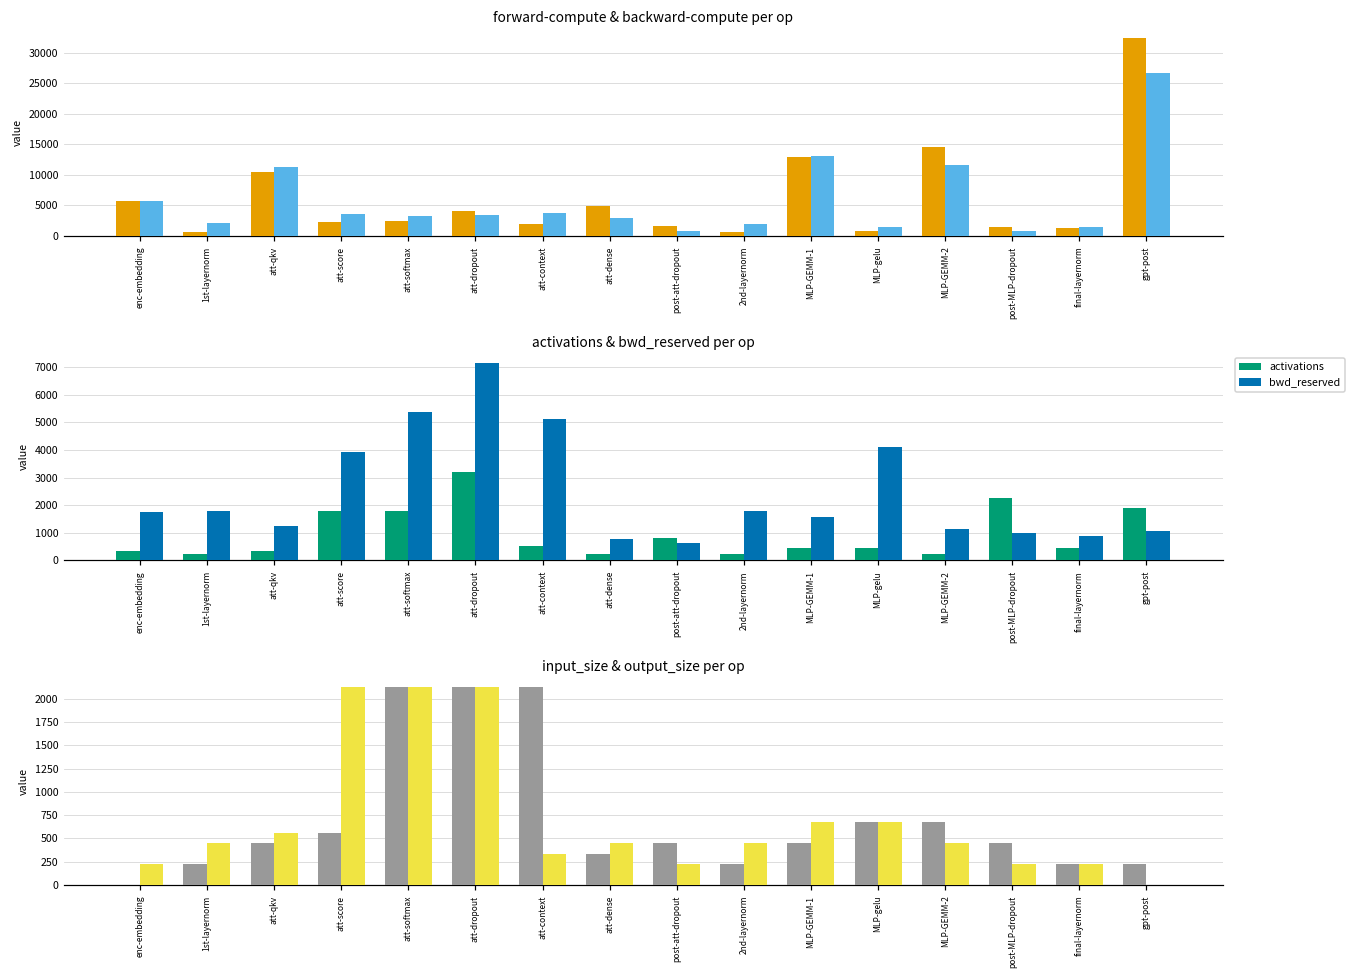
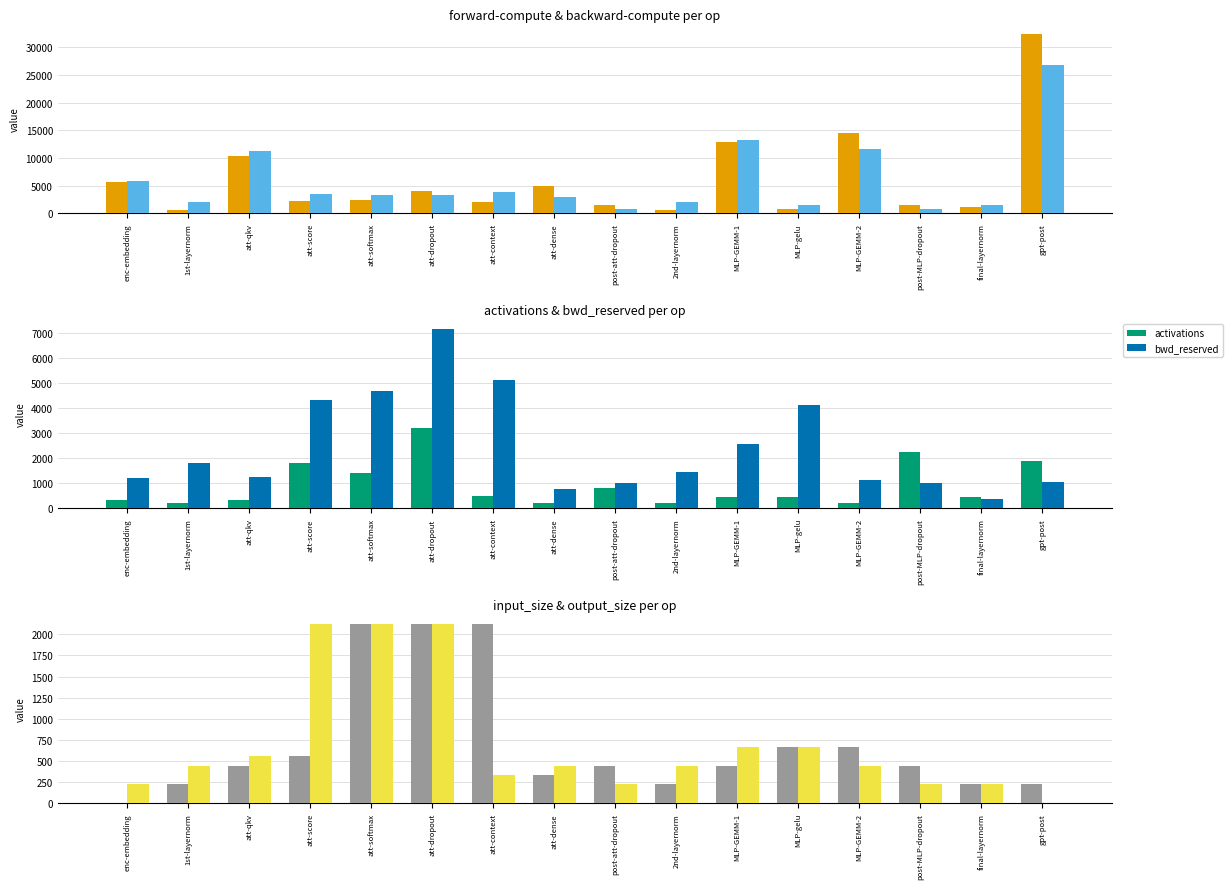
  {
    "activations & bwd_reserved per op": {
      "activations": {
        "enc-embedding": 300,
        "1st-layernorm": 200,
        "att-qkv": 300,
        "att-score": 1800,
-       "att-softmax": 1800,
+       "att-softmax": 1400,
        "att-dropout": 3200,
        "att-context": 500,
        "att-dense": 200,
        "post-att-dropout": 800,
        "2nd-layernorm": 200,
        "MLP-GEMM-1": 400,
        "MLP-gelu": 400,
        "MLP-GEMM-2": 200,
        "post-MLP-dropout": 2300,
        "final-layernorm": 400,
        "gpt-post": 1900
      },
      "bwd_reserved": {
-       "enc-embedding": 1700,
+       "enc-embedding": 1200,
        "1st-layernorm": 1800,
        "att-qkv": 1200,
-       "att-score": 3900,
-       "att-softmax": 5400,
+       "att-score": 4300,
+       "att-softmax": 4700,
        "att-dropout": 7200,
        "att-context": 5100,
        "att-dense": 800,
-       "post-att-dropout": 600,
-       "2nd-layernorm": 1800,
-       "MLP-GEMM-1": 1600,
+       "post-att-dropout": 1000,
+       "2nd-layernorm": 1400,
+       "MLP-GEMM-1": 2600,
        "MLP-gelu": 4100,
        "MLP-GEMM-2": 1100,
        "post-MLP-dropout": 1000,
-       "final-layernorm": 900,
+       "final-layernorm": 400,
        "gpt-post": 1100
      }
    }
  }
